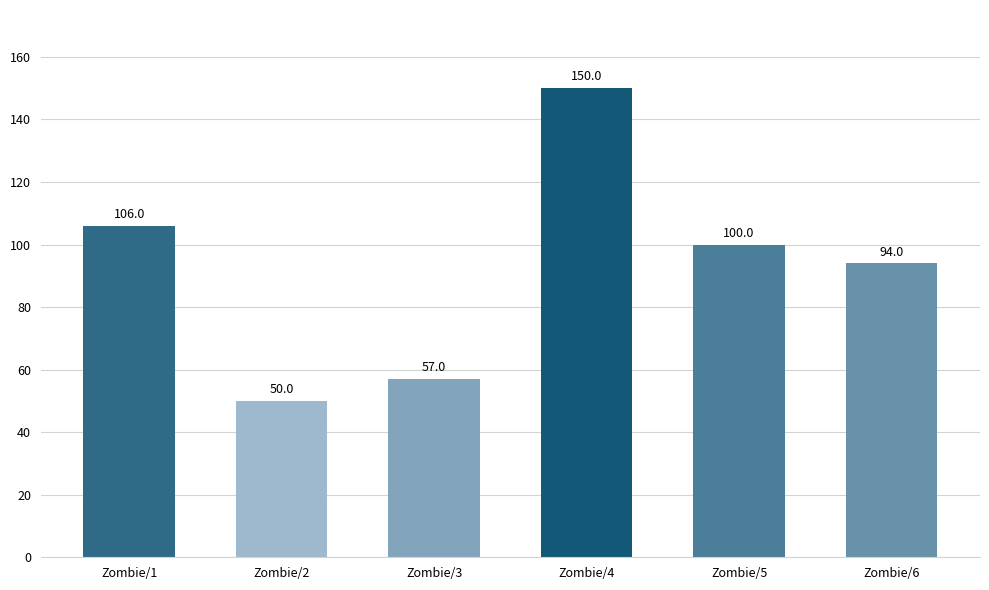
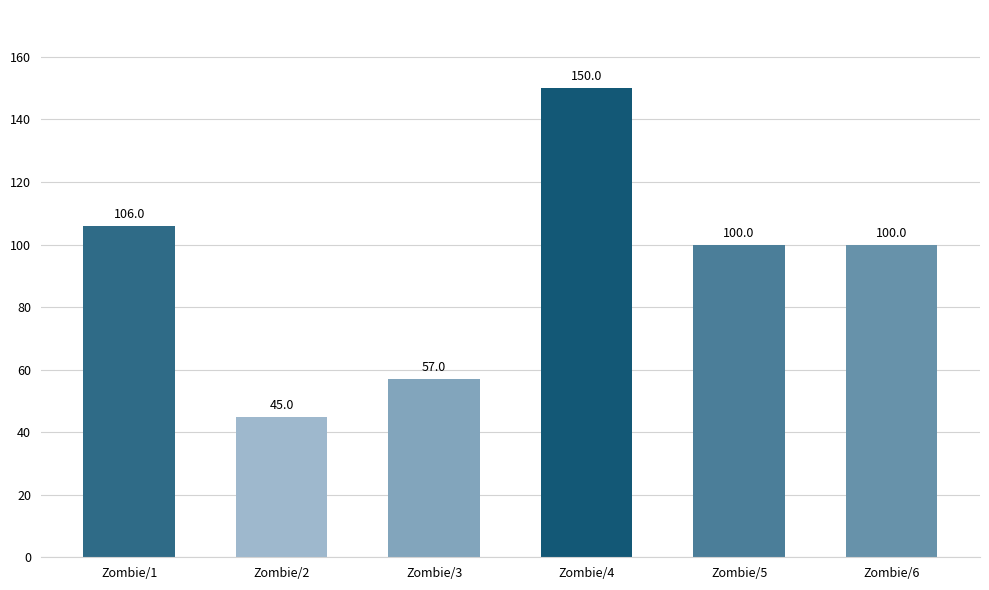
  {
    "Zombie/1": 106.0,
-   "Zombie/2": 50.0,
+   "Zombie/2": 45.0,
    "Zombie/3": 57.0,
    "Zombie/4": 150.0,
    "Zombie/5": 100.0,
-   "Zombie/6": 94.0
+   "Zombie/6": 100.0
  }
